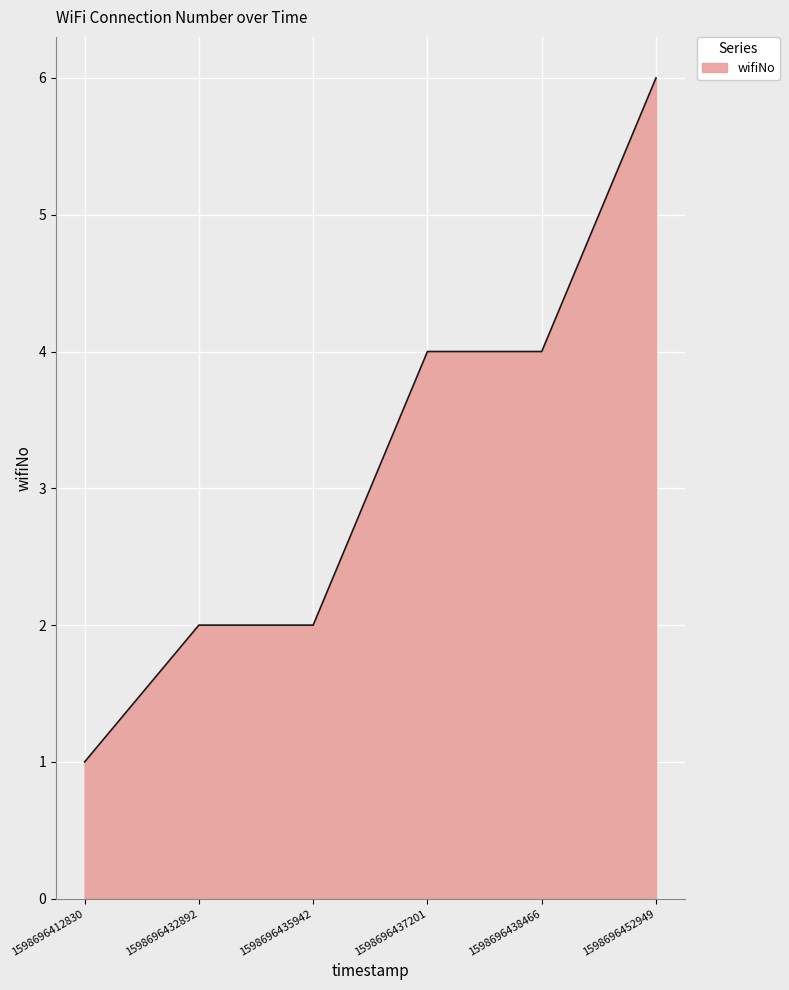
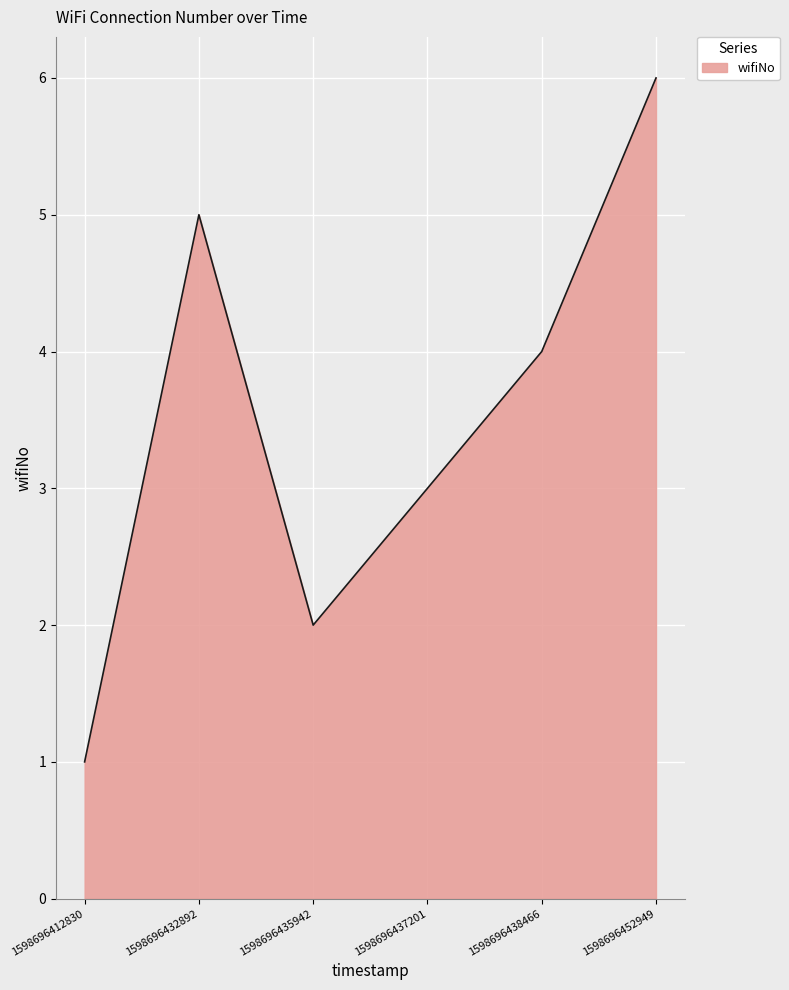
  {
    "1598696412830": 1,
-   "1598696432892": 2,
+   "1598696432892": 5,
    "1598696435942": 2,
-   "1598696437201": 4,
+   "1598696437201": 3,
    "1598696438466": 4,
    "1598696452949": 6
  }
